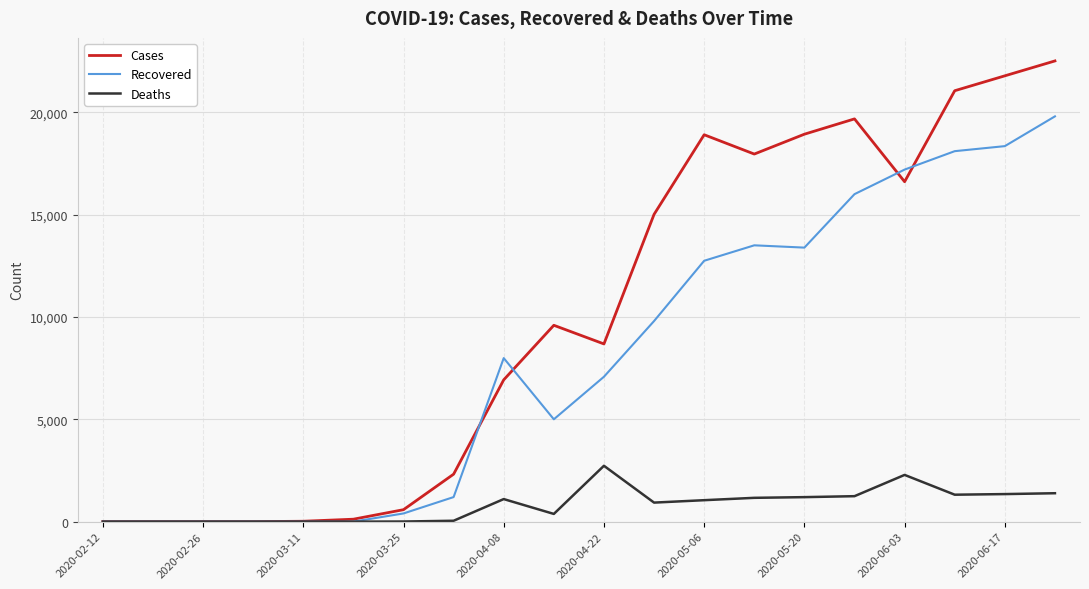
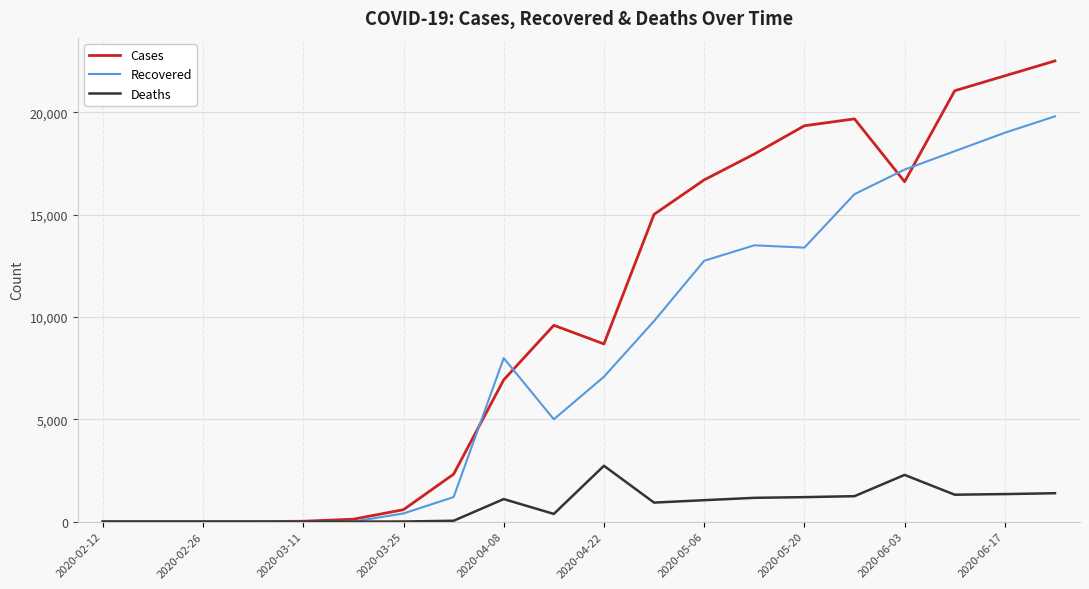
  {
    "Cases": {
      "2020-03-25": "600",
      "2020-04-08": "6,900",
      "2020-04-22": "8,700",
-     "2020-05-06": "18,900",
-     "2020-05-20": "18,900",
+     "2020-05-06": "16,700",
+     "2020-05-20": "19,300",
      "2020-06-03": "16,600",
      "2020-06-17": "21,800"
    },
    "Recovered": {
      "2020-03-25": "400",
      "2020-04-08": "8,000",
      "2020-04-22": "7,100",
      "2020-05-06": "12,700",
      "2020-05-20": "13,400",
      "2020-06-03": "17,200",
-     "2020-06-17": "18,300"
+     "2020-06-17": "19,000"
    },
    "Deaths": {
      "2020-03-25": "0",
      "2020-04-08": "1,100",
      "2020-04-22": "2,700",
      "2020-05-06": "1,000",
      "2020-05-20": "1,200",
      "2020-06-03": "2,300",
      "2020-06-17": "1,300"
    }
  }
